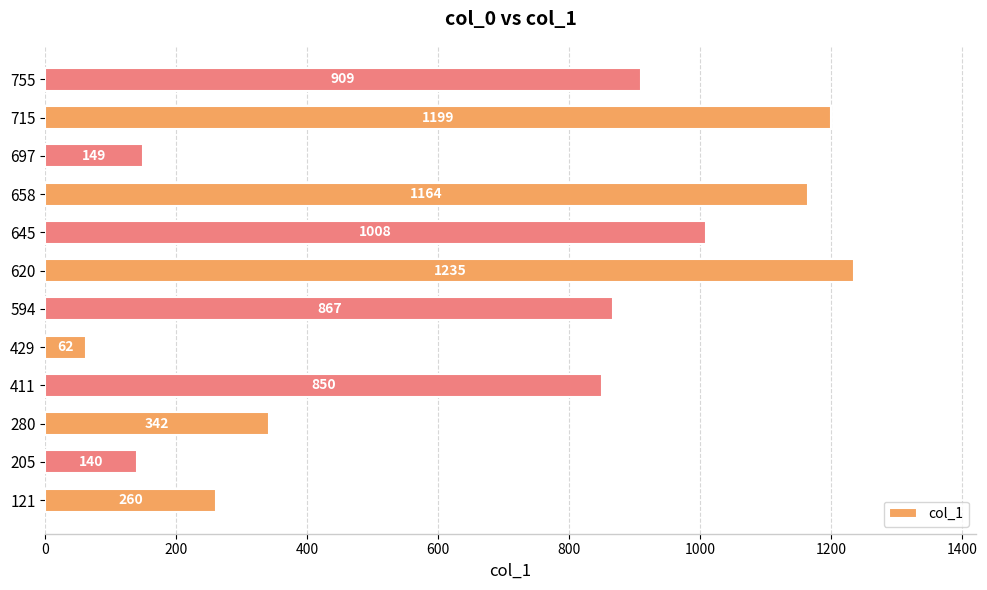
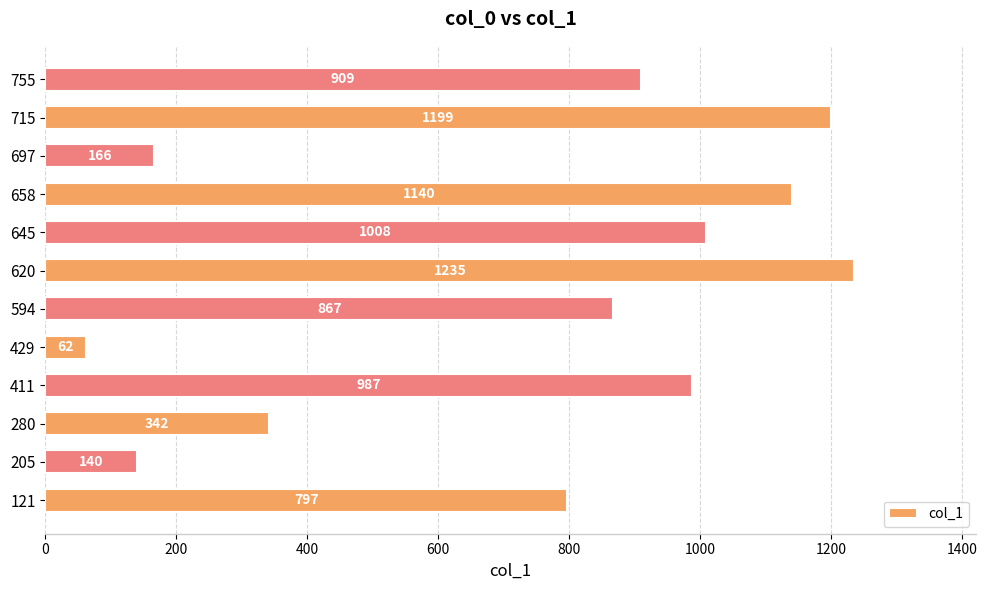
  {
    "755": 909,
    "715": 1199,
-   "697": 149,
-   "658": 1164,
+   "697": 166,
+   "658": 1140,
    "645": 1008,
    "620": 1235,
    "594": 867,
    "429": 62,
-   "411": 850,
+   "411": 987,
    "280": 342,
    "205": 140,
-   "121": 260
+   "121": 797
  }
